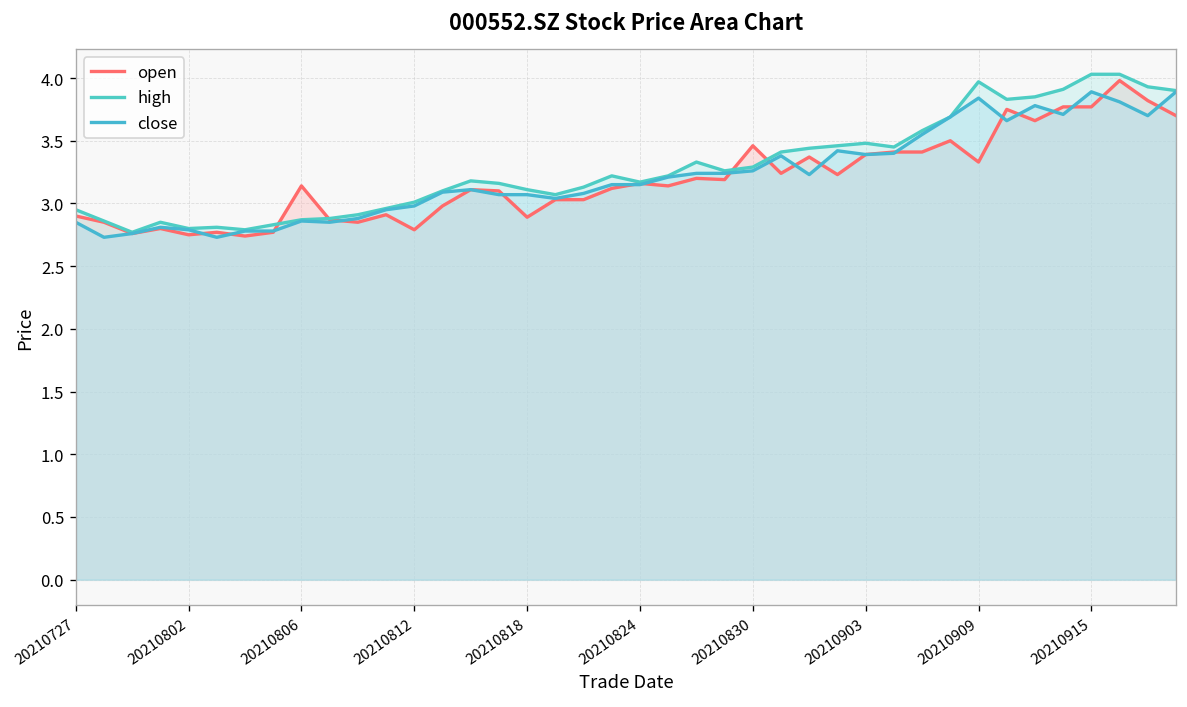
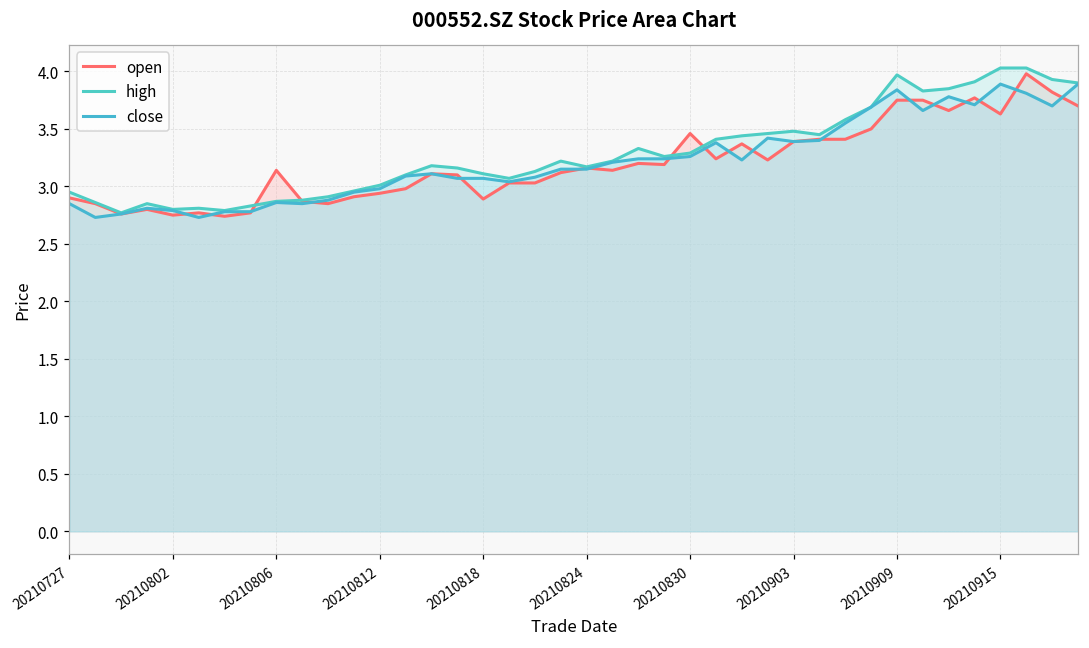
  {
    "open": {
      "20210727": 2.90,
      "20210802": 2.75,
      "20210806": 3.14,
-     "20210812": 2.79,
+     "20210812": 2.94,
      "20210818": 2.89,
      "20210830": 3.46,
-     "20210909": 3.33,
-     "20210915": 3.77
+     "20210909": 3.75,
+     "20210915": 3.63
    }
  }
